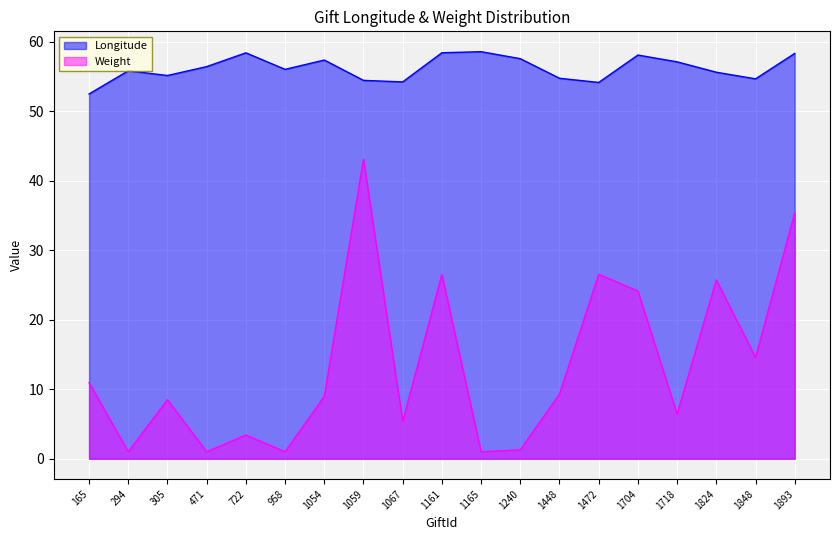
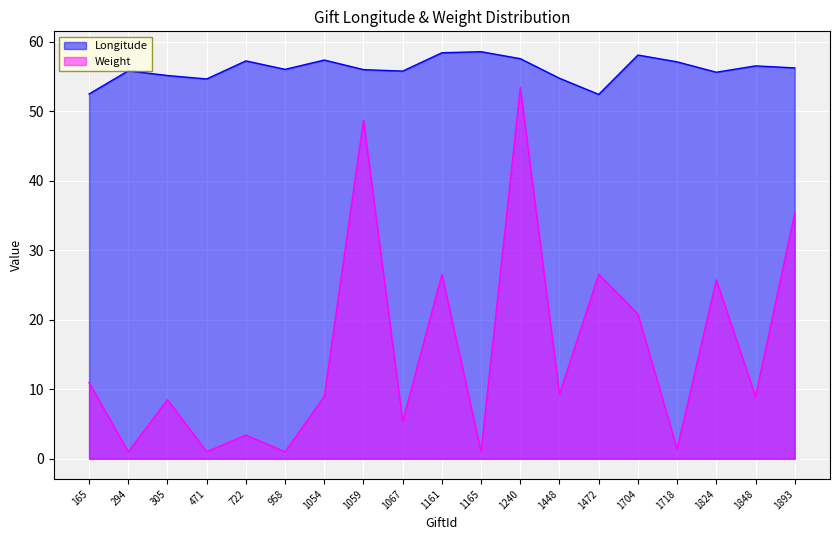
  {
    "Longitude": {
      "165": 53,
      "305": 55,
-     "471": 56,
-     "722": 58,
+     "471": 55,
+     "722": 57,
      "958": 56,
      "1054": 57,
-     "1059": 54,
-     "1067": 54,
+     "1059": 56,
+     "1067": 56,
      "1161": 58,
      "1165": 59,
      "1240": 58,
      "1448": 55,
-     "1472": 54,
+     "1472": 52,
      "1704": 58,
      "1718": 57,
      "1824": 56,
-     "1848": 55,
-     "1893": 58
+     "1848": 57,
+     "1893": 56
    },
    "Weight": {
      "165": 11,
      "294": 1,
      "305": 8,
      "471": 1,
      "722": 3,
      "958": 1,
      "1054": 9,
-     "1059": 43,
+     "1059": 49,
      "1067": 5,
      "1161": 27,
      "1165": 1,
-     "1240": 1,
+     "1240": 53,
      "1448": 9,
      "1472": 27,
-     "1704": 24,
-     "1718": 6,
+     "1704": 21,
+     "1718": 1,
      "1824": 26,
-     "1848": 15,
+     "1848": 9,
      "1893": 35
    }
  }
